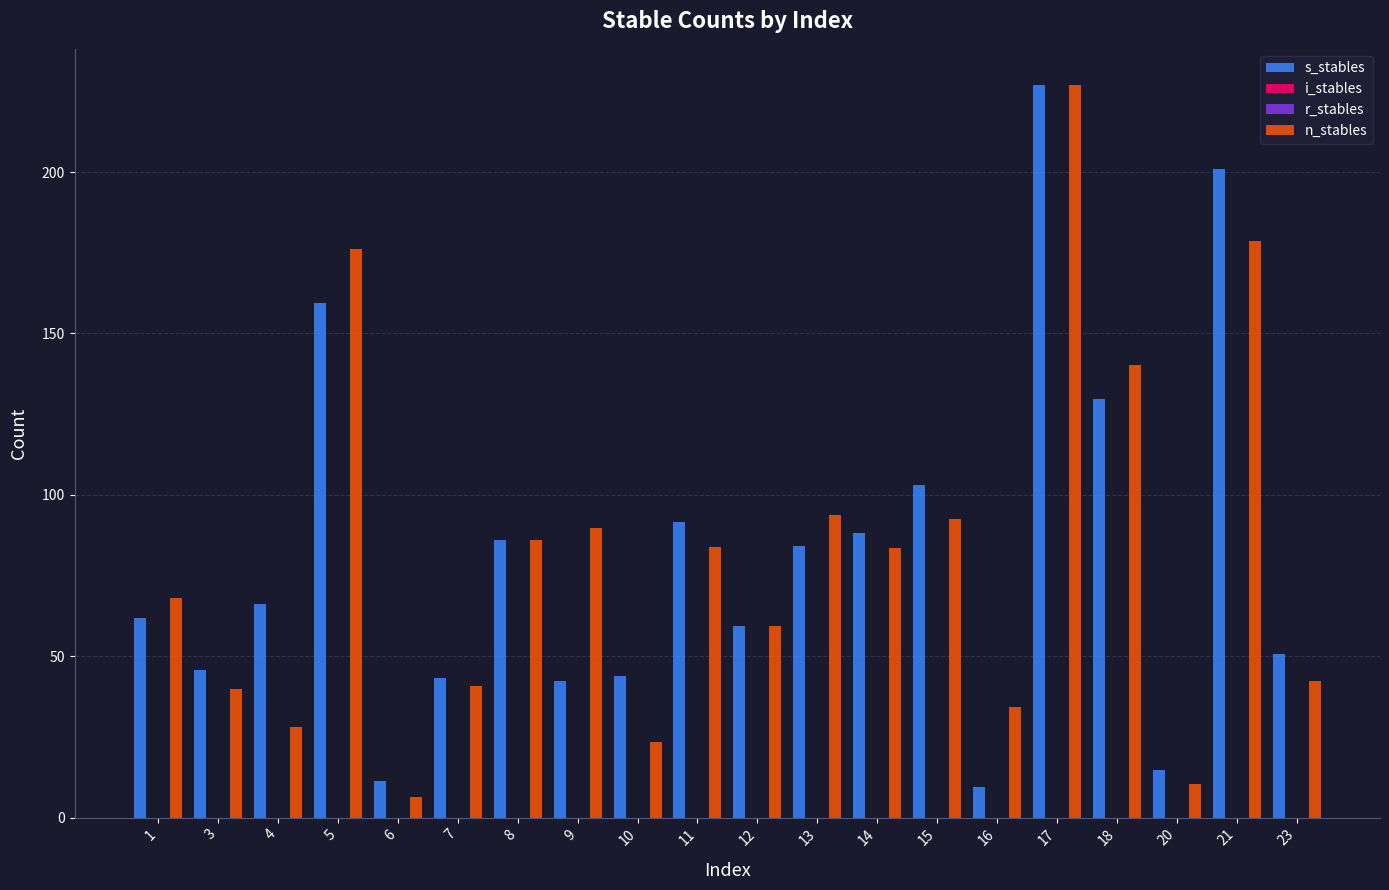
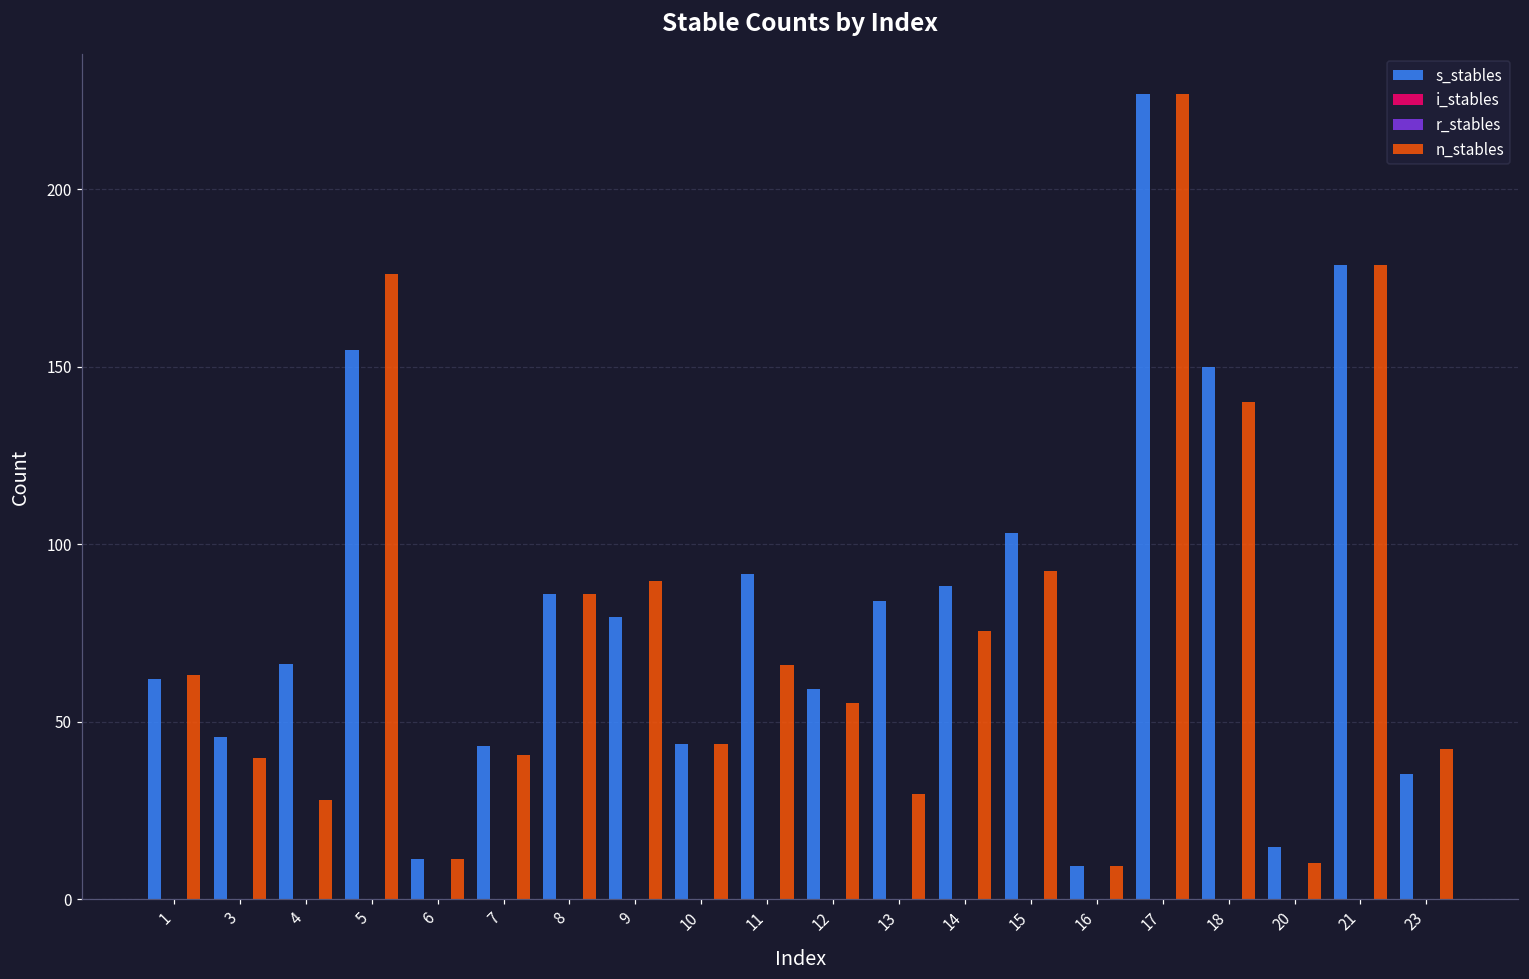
  {
    "s_stables": {
      "1": 62,
      "3": 46,
      "4": 66,
-     "5": 159,
+     "5": 155,
      "6": 11,
      "7": 43,
      "8": 86,
-     "9": 42,
+     "9": 80,
      "10": 44,
      "11": 92,
      "12": 59,
      "13": 84,
      "14": 88,
      "15": 103,
      "16": 10,
      "17": 227,
-     "18": 130,
+     "18": 150,
      "20": 15,
-     "21": 201,
-     "23": 51
+     "21": 179,
+     "23": 35
    },
    "i_stables": {
      "1": 0,
      "3": 0,
      "4": 0,
      "5": 0,
      "6": 0,
      "7": 0,
      "8": 0,
      "9": 0,
      "10": 0,
      "11": 0,
      "12": 0,
      "13": 0,
      "14": 0,
      "15": 0,
      "16": 0,
      "17": 0,
      "18": 0,
      "20": 0,
      "21": 0,
      "23": 0
    },
    "r_stables": {
      "1": 0,
      "3": 0,
      "4": 0,
      "5": 0,
      "6": 0,
      "7": 0,
      "8": 0,
      "9": 0,
      "10": 0,
      "11": 0,
      "12": 0,
      "13": 0,
      "14": 0,
      "15": 0,
      "16": 0,
      "17": 0,
      "18": 0,
      "20": 0,
      "21": 0,
      "23": 0
    },
    "n_stables": {
-     "1": 68,
+     "1": 63,
      "3": 40,
      "4": 28,
      "5": 176,
-     "6": 6,
+     "6": 11,
      "7": 41,
      "8": 86,
      "9": 90,
-     "10": 23,
-     "11": 84,
-     "12": 59,
-     "13": 94,
-     "14": 83,
+     "10": 44,
+     "11": 66,
+     "12": 55,
+     "13": 30,
+     "14": 76,
      "15": 92,
-     "16": 34,
+     "16": 10,
      "17": 227,
      "18": 140,
      "20": 10,
      "21": 179,
      "23": 42
    }
  }
